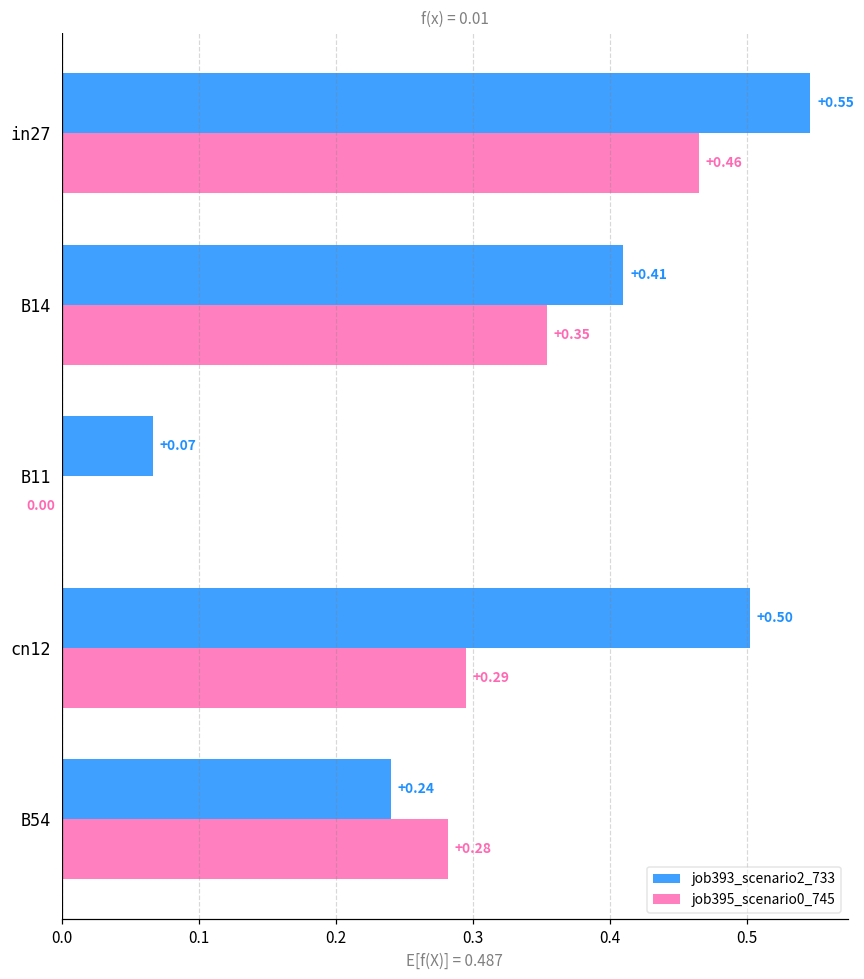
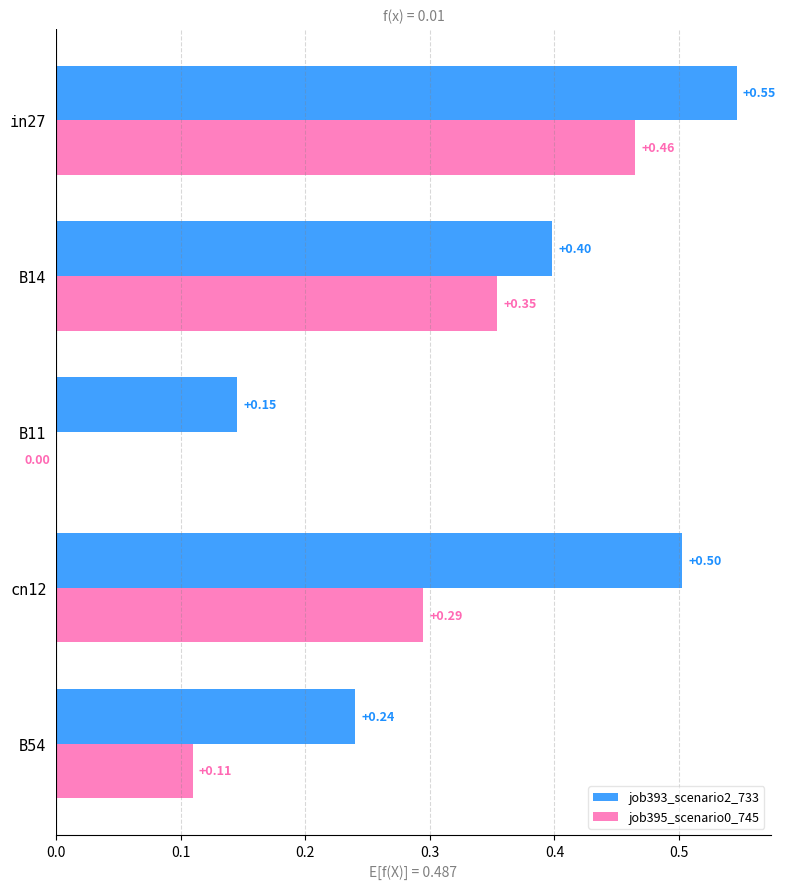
  {
    "job393_scenario2_733": {
      "in27": "+0.55",
-     "B14": "+0.41",
-     "B11": "+0.07",
+     "B14": "+0.40",
+     "B11": "+0.15",
      "cn12": "+0.50",
      "B54": "+0.24"
    },
    "job395_scenario0_745": {
      "in27": "+0.46",
      "B14": "+0.35",
      "B11": "0.00",
      "cn12": "+0.29",
-     "B54": "+0.28"
+     "B54": "+0.11"
    }
  }
